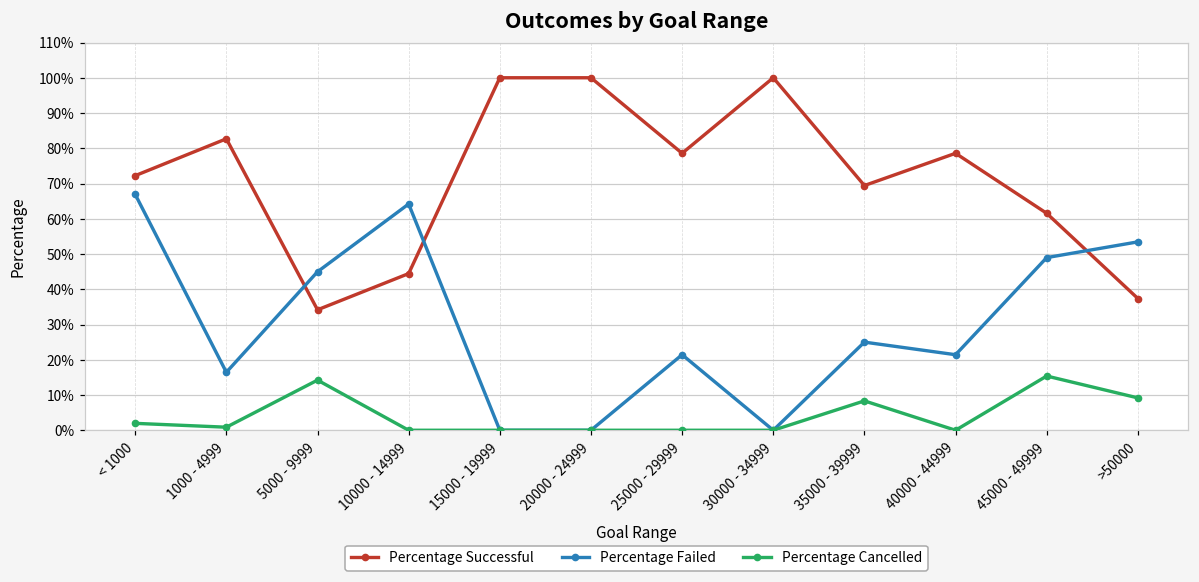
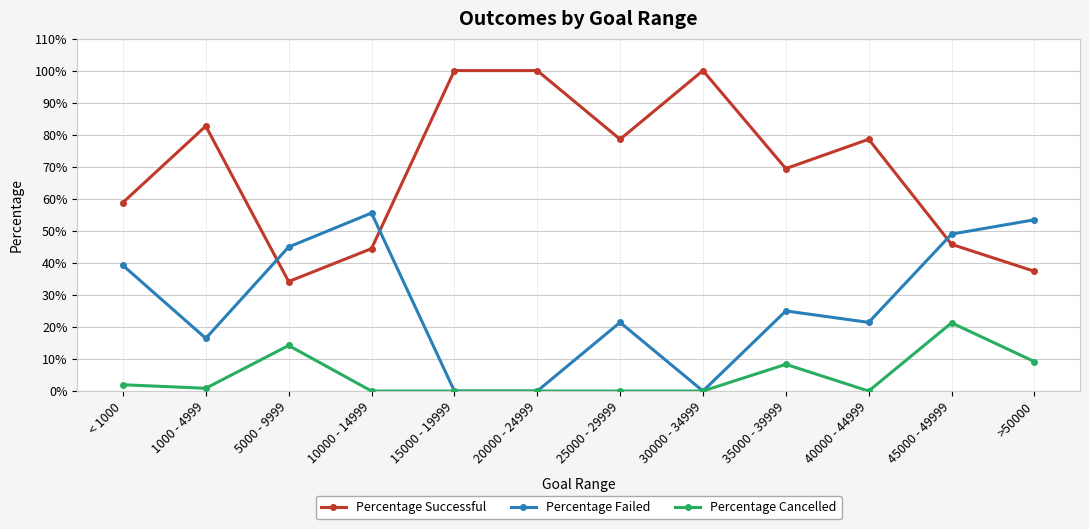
  {
    "Percentage Successful": {
-     "< 1000": "72%",
+     "< 1000": "59%",
      "1000 - 4999": "83%",
      "5000 - 9999": "34%",
      "10000 - 14999": "44%",
      "15000 - 19999": "100%",
      "20000 - 24999": "100%",
      "25000 - 29999": "79%",
      "30000 - 34999": "100%",
      "35000 - 39999": "69%",
      "40000 - 44999": "79%",
-     "45000 - 49999": "62%",
+     "45000 - 49999": "46%",
      ">50000": "37%"
    },
    "Percentage Failed": {
-     "< 1000": "67%",
+     "< 1000": "39%",
      "1000 - 4999": "16%",
      "5000 - 9999": "45%",
-     "10000 - 14999": "64%",
+     "10000 - 14999": "56%",
      "25000 - 29999": "21%",
      "35000 - 39999": "25%",
      "40000 - 44999": "21%",
      "45000 - 49999": "49%",
      ">50000": "53%"
    },
    "Percentage Cancelled": {
      "< 1000": "2%",
      "1000 - 4999": "1%",
      "5000 - 9999": "14%",
      "10000 - 14999": "0%",
      "25000 - 29999": "0%",
      "35000 - 39999": "8%",
      "40000 - 44999": "0%",
-     "45000 - 49999": "15%",
+     "45000 - 49999": "21%",
      ">50000": "9%"
    }
  }
